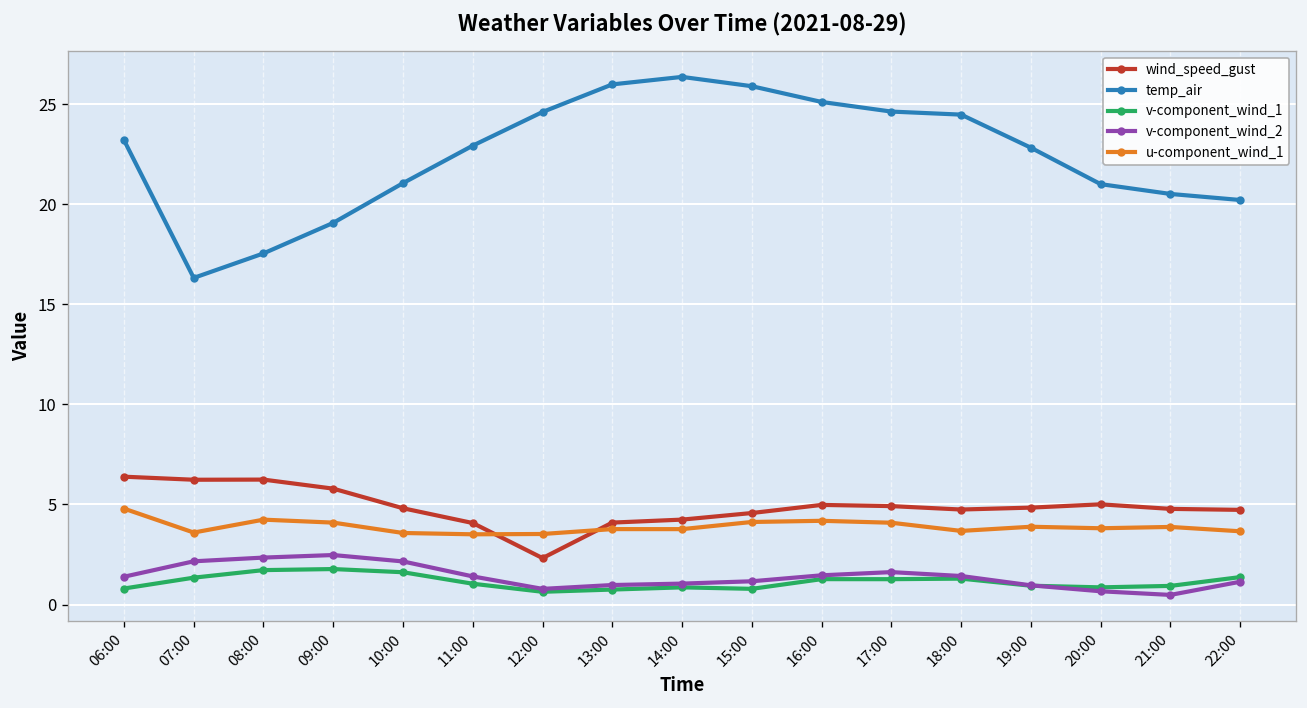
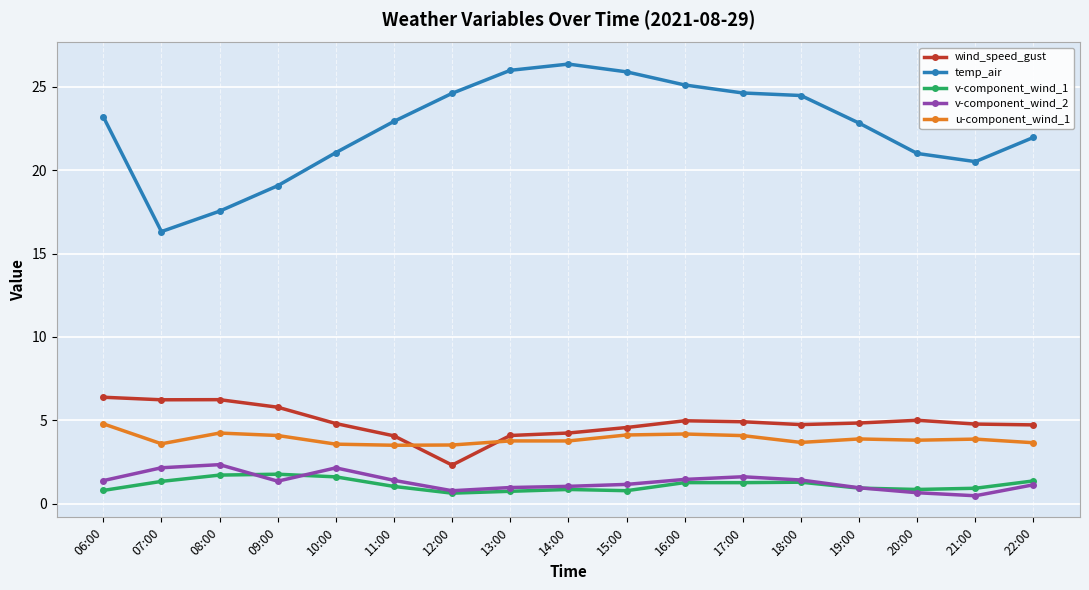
  {
    "wind_speed_gust": {
      "06:00": 6.4,
      "07:00": 6.2,
      "08:00": 6.2,
      "09:00": 5.8,
      "10:00": 4.8,
      "11:00": 4.1,
      "12:00": 2.3,
      "13:00": 4.1,
      "14:00": 4.2,
      "15:00": 4.6,
      "16:00": 5.0,
      "17:00": 4.9,
      "18:00": 4.7,
      "19:00": 4.8,
      "20:00": 5.0,
      "21:00": 4.8,
      "22:00": 4.7
    },
    "temp_air": {
      "06:00": 23.2,
      "07:00": 16.3,
      "08:00": 17.5,
      "09:00": 19.1,
      "10:00": 21.1,
      "11:00": 22.9,
      "12:00": 24.6,
      "13:00": 26.0,
      "14:00": 26.4,
      "15:00": 25.9,
      "16:00": 25.1,
      "17:00": 24.6,
      "18:00": 24.5,
      "19:00": 22.8,
      "20:00": 21.0,
      "21:00": 20.5,
-     "22:00": 20.2
+     "22:00": 22.0
    },
    "v-component_wind_1": {
      "06:00": 0.8,
      "07:00": 1.3,
      "08:00": 1.7,
      "09:00": 1.8,
      "10:00": 1.6,
      "11:00": 1.0,
      "13:00": 0.7,
      "14:00": 0.9,
      "15:00": 0.8,
      "16:00": 1.3,
      "17:00": 1.3,
      "20:00": 0.9,
      "21:00": 0.9,
      "22:00": 1.4
    },
    "v-component_wind_2": {
      "06:00": 1.4,
      "07:00": 2.2,
      "08:00": 2.3,
-     "09:00": 2.5,
+     "09:00": 1.4,
      "10:00": 2.2,
      "11:00": 1.4,
      "13:00": 1.0,
      "14:00": 1.0,
      "15:00": 1.2,
      "16:00": 1.5,
      "17:00": 1.6,
      "20:00": 0.7,
      "21:00": 0.5,
      "22:00": 1.1
    },
    "u-component_wind_1": {
      "06:00": 4.8,
      "07:00": 3.6,
      "08:00": 4.2,
      "09:00": 4.1,
      "10:00": 3.6,
      "11:00": 3.5,
      "12:00": 3.5,
      "13:00": 3.8,
      "14:00": 3.8,
      "15:00": 4.1,
      "16:00": 4.2,
      "17:00": 4.1,
      "18:00": 3.7,
      "19:00": 3.9,
      "20:00": 3.8,
      "21:00": 3.9,
      "22:00": 3.7
    }
  }
